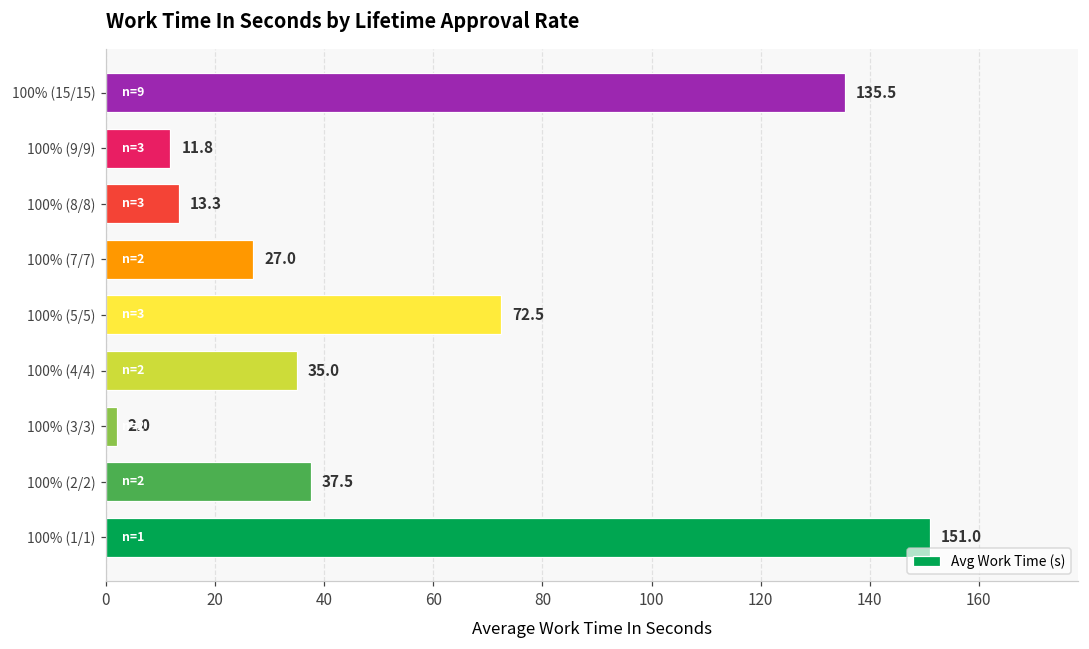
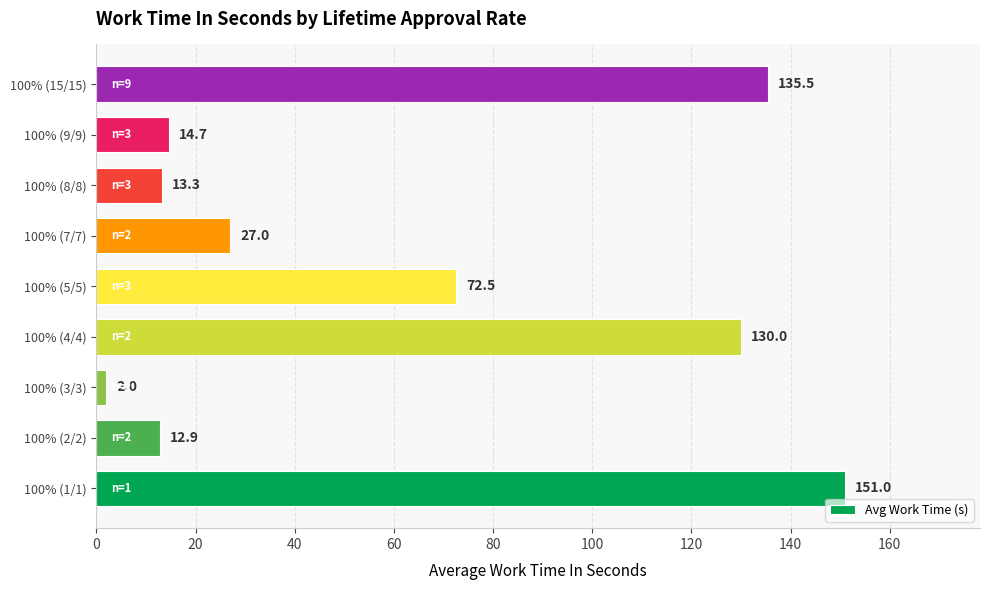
  {
    "100% (15/15)": 135.5,
-   "100% (9/9)": 11.8,
+   "100% (9/9)": 14.7,
    "100% (8/8)": 13.3,
    "100% (7/7)": 27.0,
    "100% (5/5)": 72.5,
-   "100% (4/4)": 35.0,
+   "100% (4/4)": 130.0,
    "100% (3/3)": 2.0,
-   "100% (2/2)": 37.5,
+   "100% (2/2)": 12.9,
    "100% (1/1)": 151.0
  }
